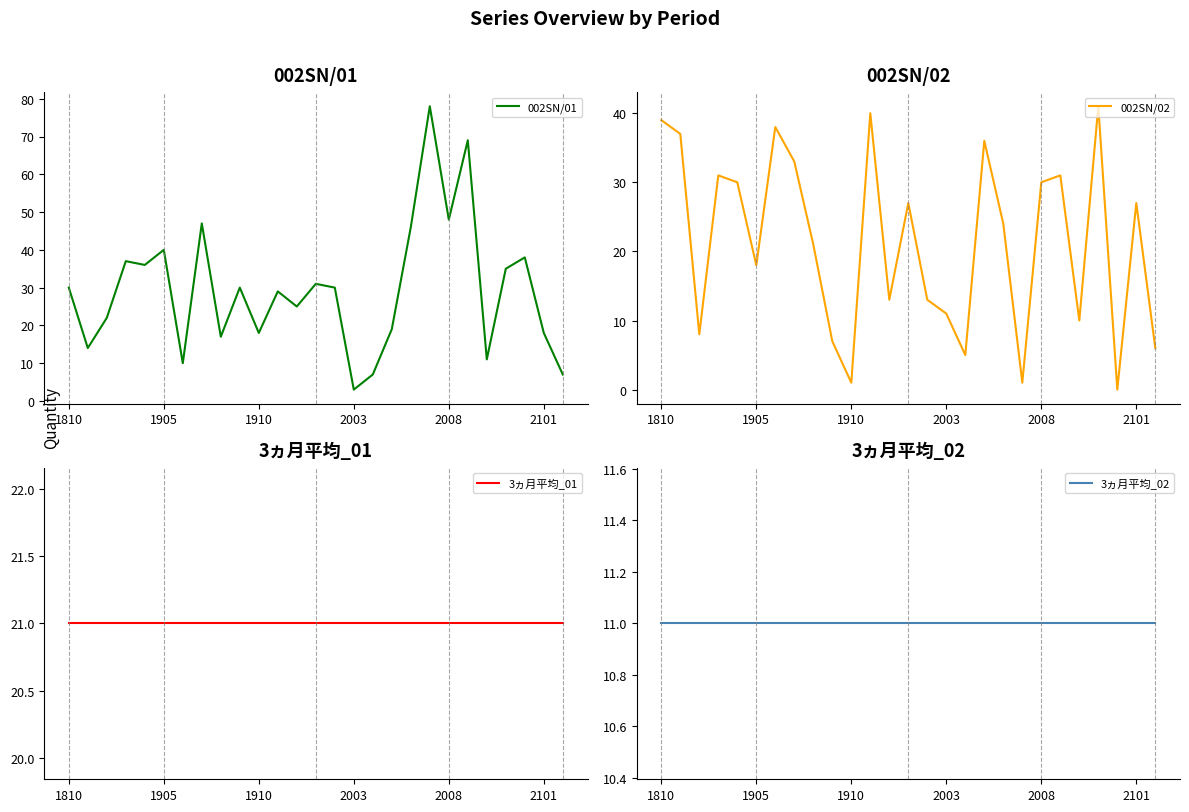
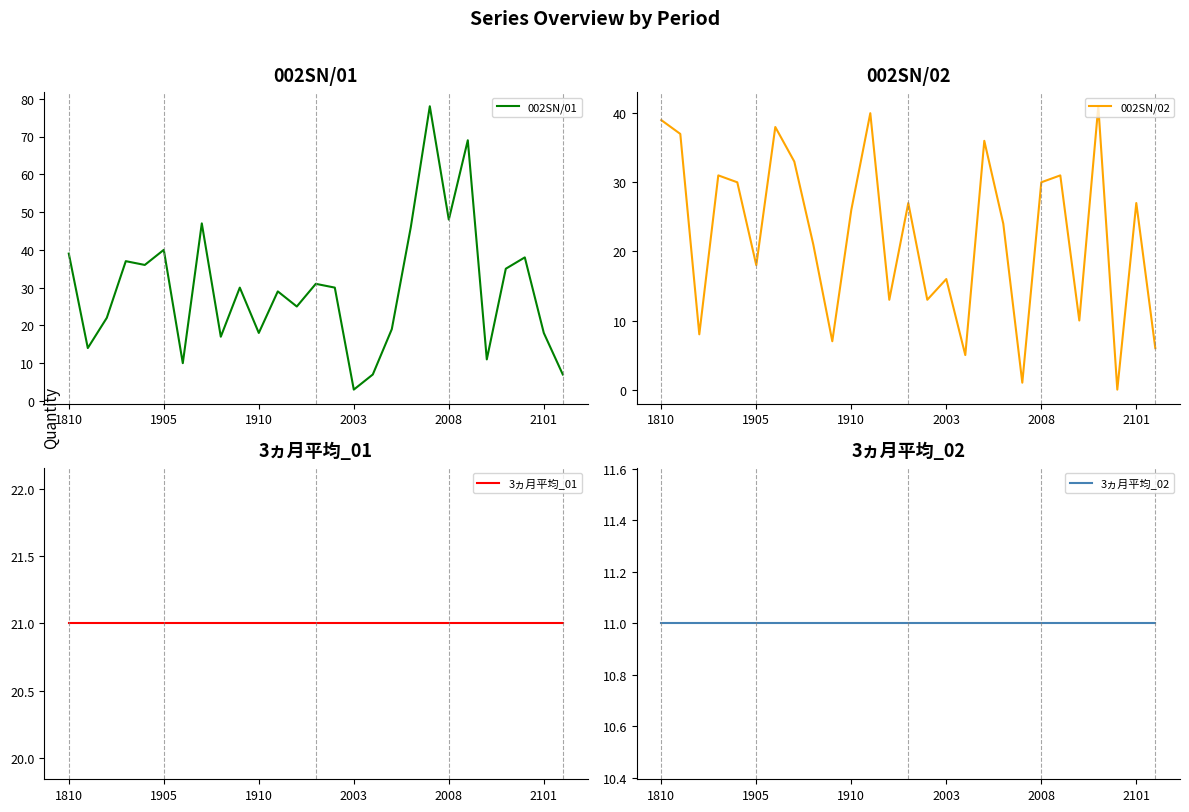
  {
    "002SN/01": {
-     "1810": 30,
+     "1810": 39,
      "1905": 40,
      "1910": 18,
      "2003": 3,
      "2008": 48,
      "2101": 18
    },
    "002SN/02": {
      "1810": 39,
      "1905": 18,
-     "1910": 1,
-     "2003": 11,
+     "1910": 26,
+     "2003": 16,
      "2008": 30,
      "2101": 27
    },
    "3ヵ月平均_01": {
      "1810": 21.00,
      "1905": 21.00,
      "1910": 21.00,
      "2003": 21.00,
      "2008": 21.00,
      "2101": 21.00
    },
    "3ヵ月平均_02": {
      "1810": 11.00,
      "1905": 11.00,
      "1910": 11.00,
      "2003": 11.00,
      "2008": 11.00,
      "2101": 11.00
    }
  }
